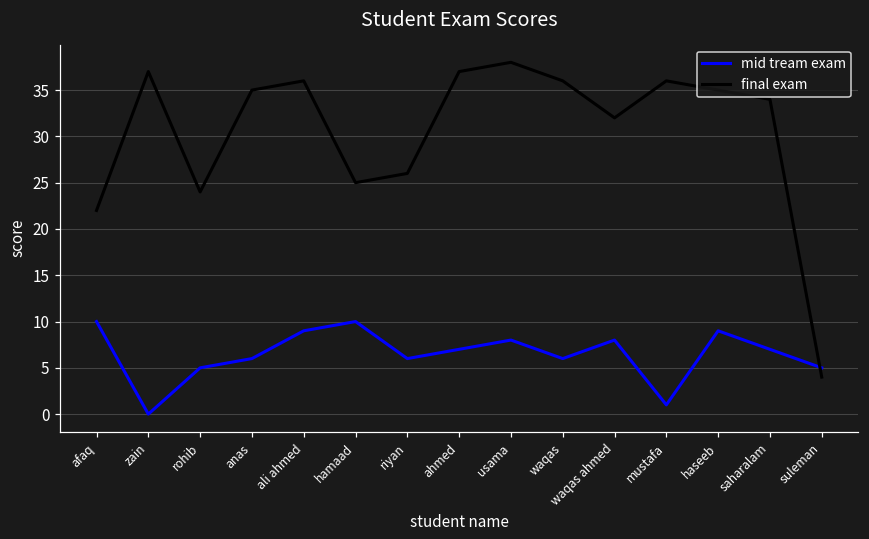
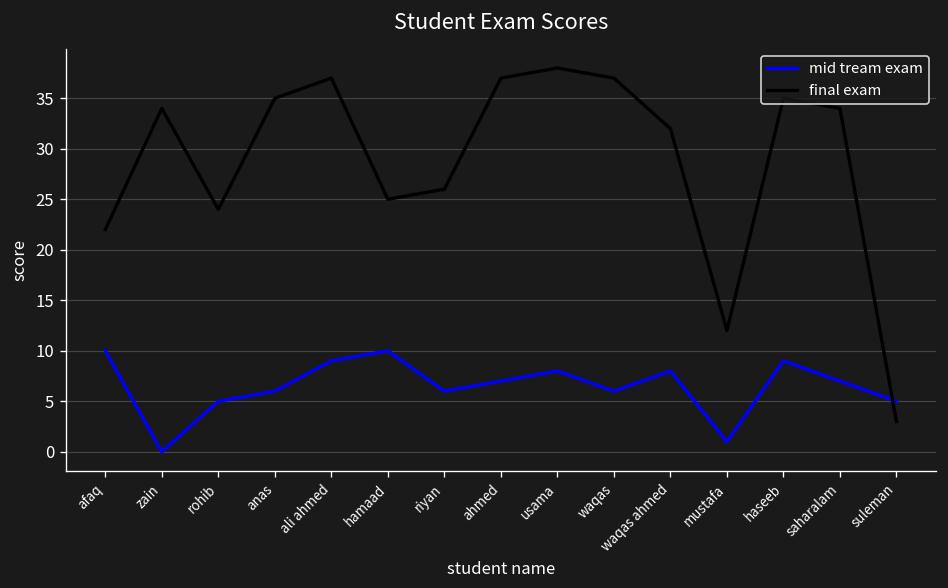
  {
    "mid tream exam": {
      "afaq": 10,
      "zain": 0,
      "rohib": 5,
      "anas": 6,
      "ali ahmed": 9,
      "hamaad": 10,
      "riyan": 6,
      "ahmed": 7,
      "usama": 8,
      "waqas": 6,
      "waqas ahmed": 8,
      "mustafa": 1,
      "haseeb": 9,
      "saharalam": 7,
      "suleman": 5
    },
    "final exam": {
      "afaq": 22,
-     "zain": 37,
+     "zain": 34,
      "rohib": 24,
      "anas": 35,
-     "ali ahmed": 36,
+     "ali ahmed": 37,
      "hamaad": 25,
      "riyan": 26,
      "ahmed": 37,
      "usama": 38,
-     "waqas": 36,
+     "waqas": 37,
      "waqas ahmed": 32,
-     "mustafa": 36,
+     "mustafa": 12,
      "saharalam": 34,
-     "suleman": 4
+     "suleman": 3
    }
  }
